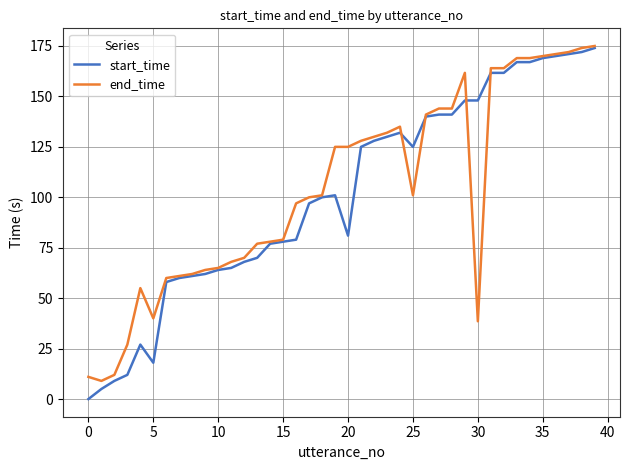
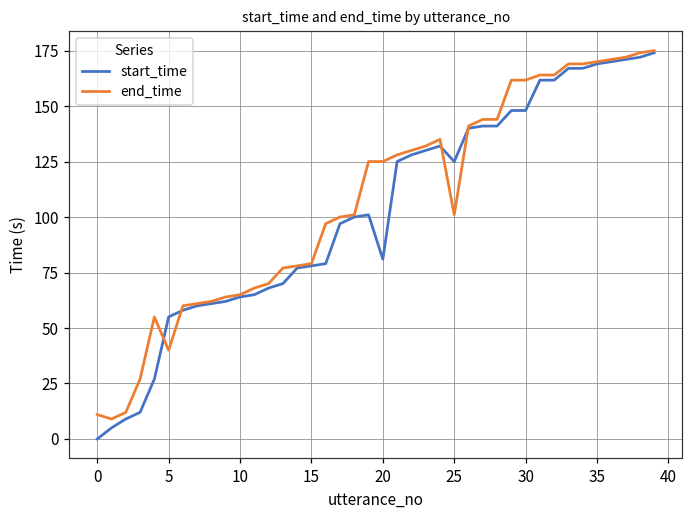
  {
    "start_time": {
      "0": 0,
-     "5": 18,
+     "5": 55,
      "20": 81,
      "25": 125,
      "30": 148
    },
    "end_time": {
      "0": 11,
      "5": 40,
      "20": 125,
      "25": 101,
-     "30": 39
+     "30": 162
    }
  }
